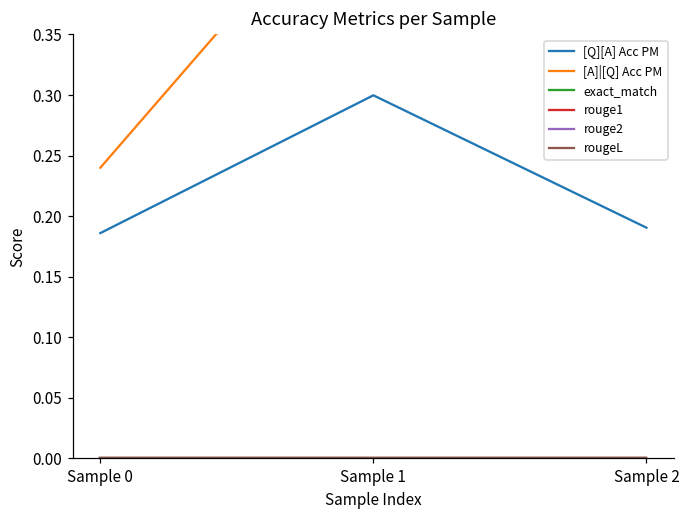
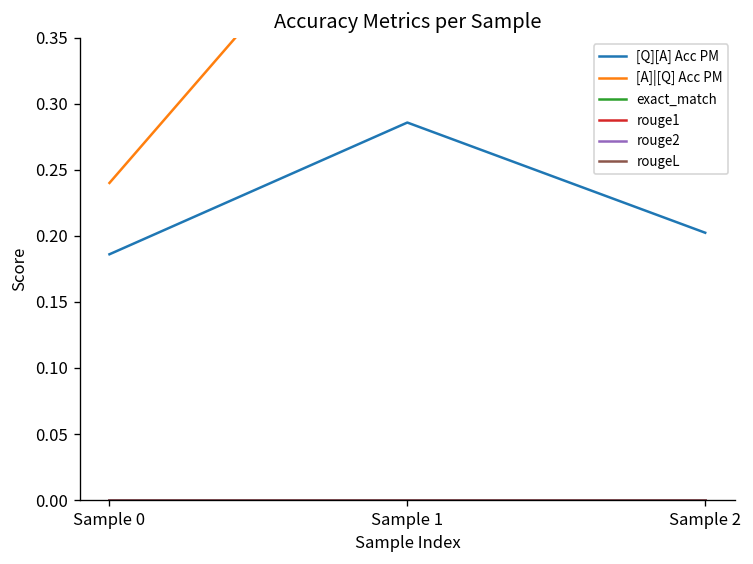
  {
    "[Q][A] Acc PM": {
      "Sample 0": 0.186,
-     "Sample 1": 0.300,
-     "Sample 2": 0.190
+     "Sample 1": 0.286,
+     "Sample 2": 0.202
    },
    "[A]|[Q] Acc PM": {
      "Sample 0": 0.240
    },
    "rougeL": {
      "Sample 0": 0.000,
      "Sample 1": 0.000,
      "Sample 2": 0.000
    }
  }
